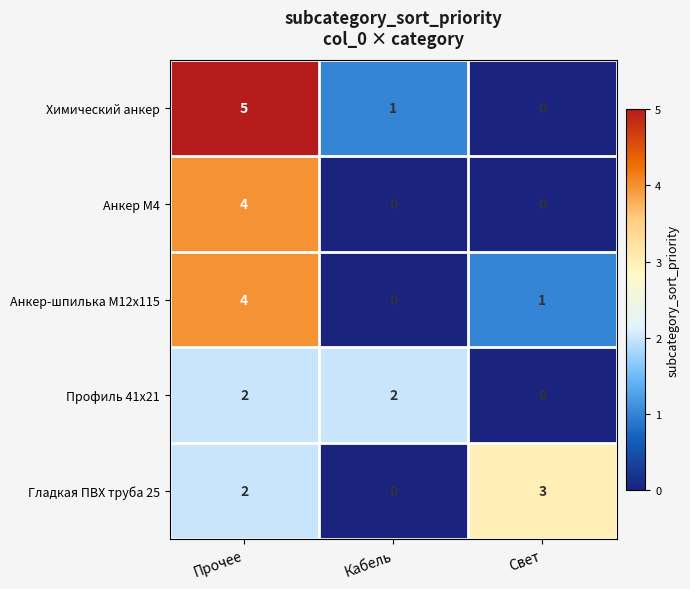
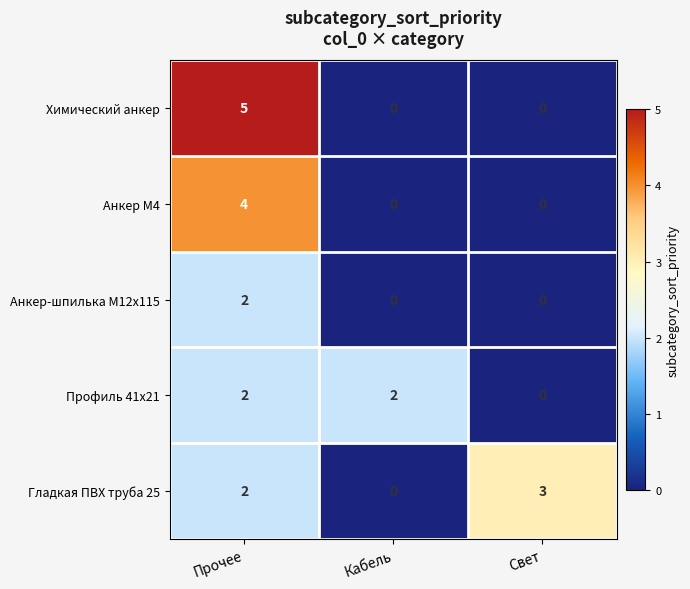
  {
    "Химический анкер": {
      "Прочее": 5,
-     "Кабель": 1,
+     "Кабель": 0,
      "Свет": 0
    },
    "Анкер М4": {
      "Прочее": 4,
      "Кабель": 0,
      "Свет": 0
    },
    "Анкер-шпилька М12х115": {
-     "Прочее": 4,
+     "Прочее": 2,
      "Кабель": 0,
-     "Свет": 1
+     "Свет": 0
    },
    "Профиль 41х21": {
      "Прочее": 2,
      "Кабель": 2,
      "Свет": 0
    },
    "Гладкая ПВХ труба 25": {
      "Прочее": 2,
      "Кабель": 0,
      "Свет": 3
    }
  }
